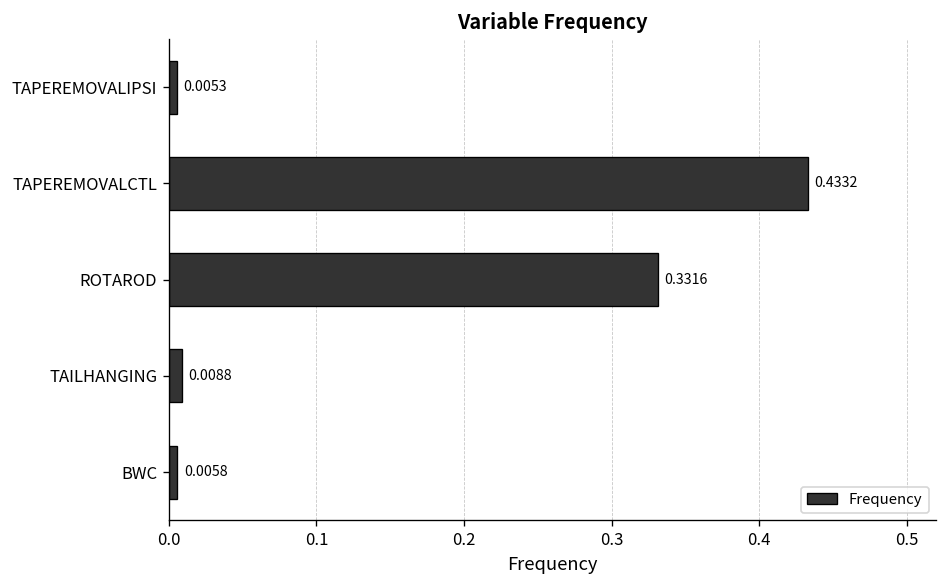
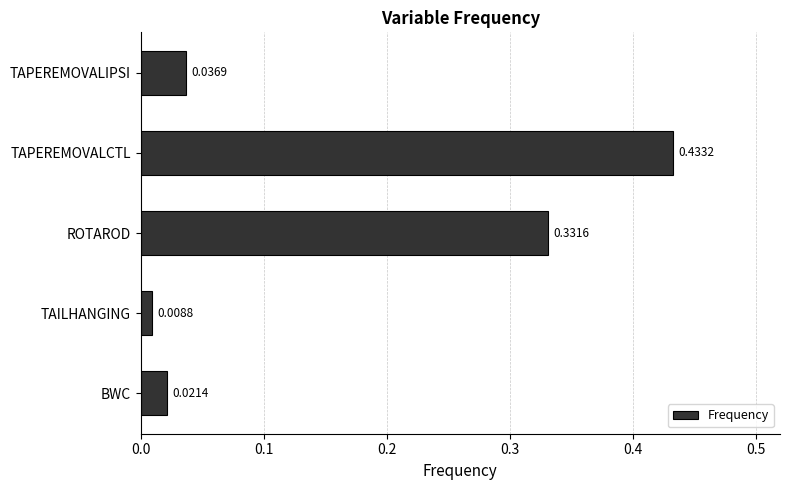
  {
-   "TAPEREMOVALIPSI": 0.0053,
+   "TAPEREMOVALIPSI": 0.0369,
    "TAPEREMOVALCTL": 0.4332,
    "ROTAROD": 0.3316,
    "TAILHANGING": 0.0088,
-   "BWC": 0.0058
+   "BWC": 0.0214
  }
